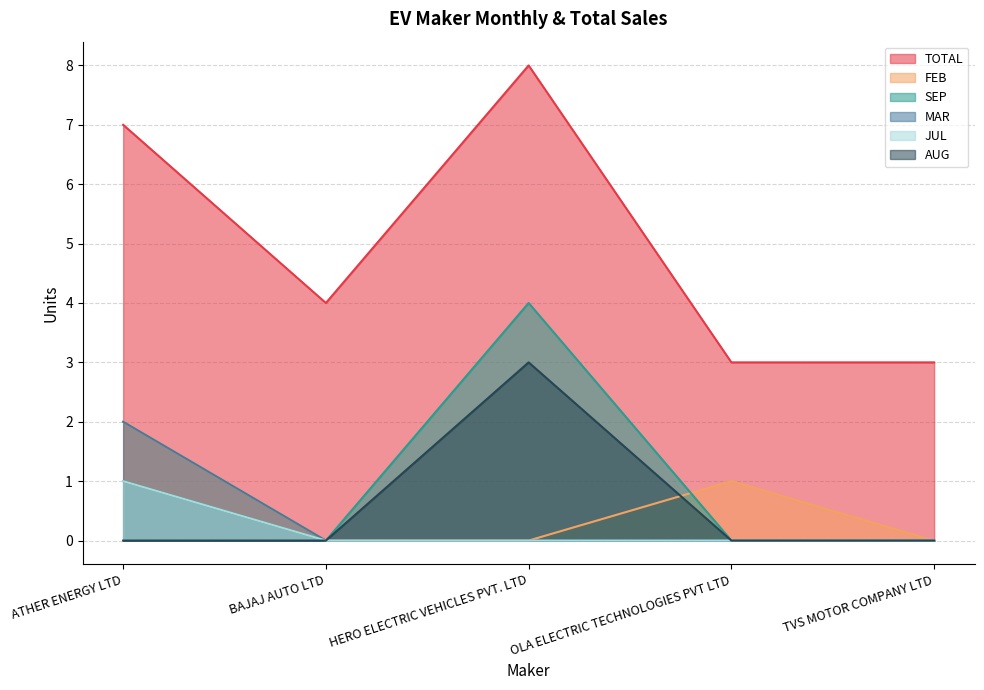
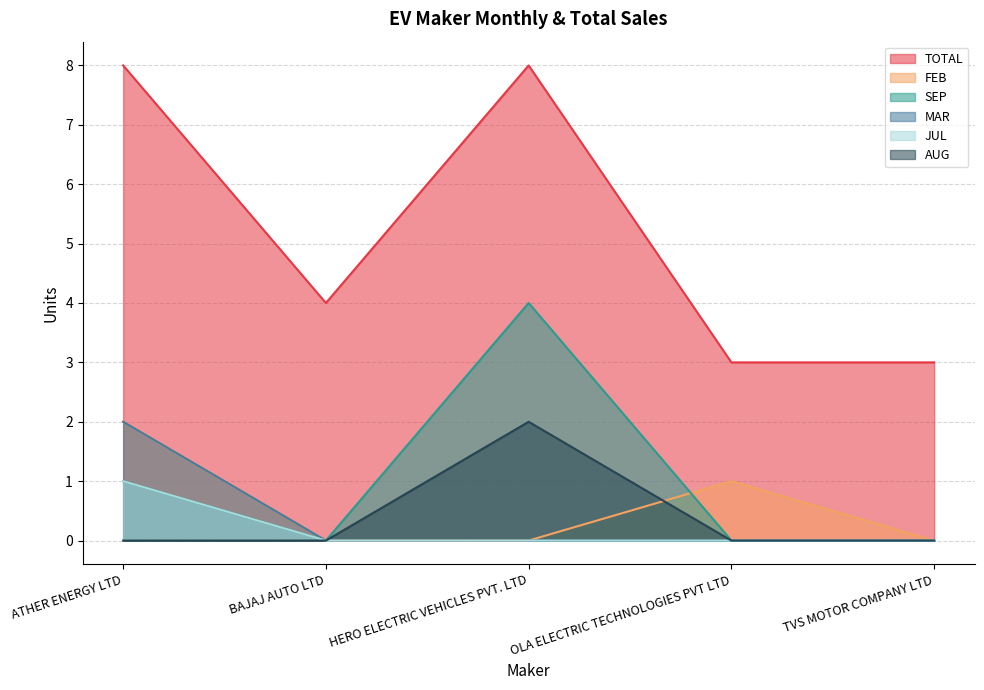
  {
    "TOTAL": {
-     "ATHER ENERGY LTD": 7,
+     "ATHER ENERGY LTD": 8,
      "BAJAJ AUTO LTD": 4,
      "HERO ELECTRIC VEHICLES PVT. LTD": 8,
      "OLA ELECTRIC TECHNOLOGIES PVT LTD": 3,
      "TVS MOTOR COMPANY LTD": 3
    },
    "FEB": {
      "OLA ELECTRIC TECHNOLOGIES PVT LTD": 1
    },
    "AUG": {
      "ATHER ENERGY LTD": 0,
-     "HERO ELECTRIC VEHICLES PVT. LTD": 3
+     "HERO ELECTRIC VEHICLES PVT. LTD": 2
    }
  }
